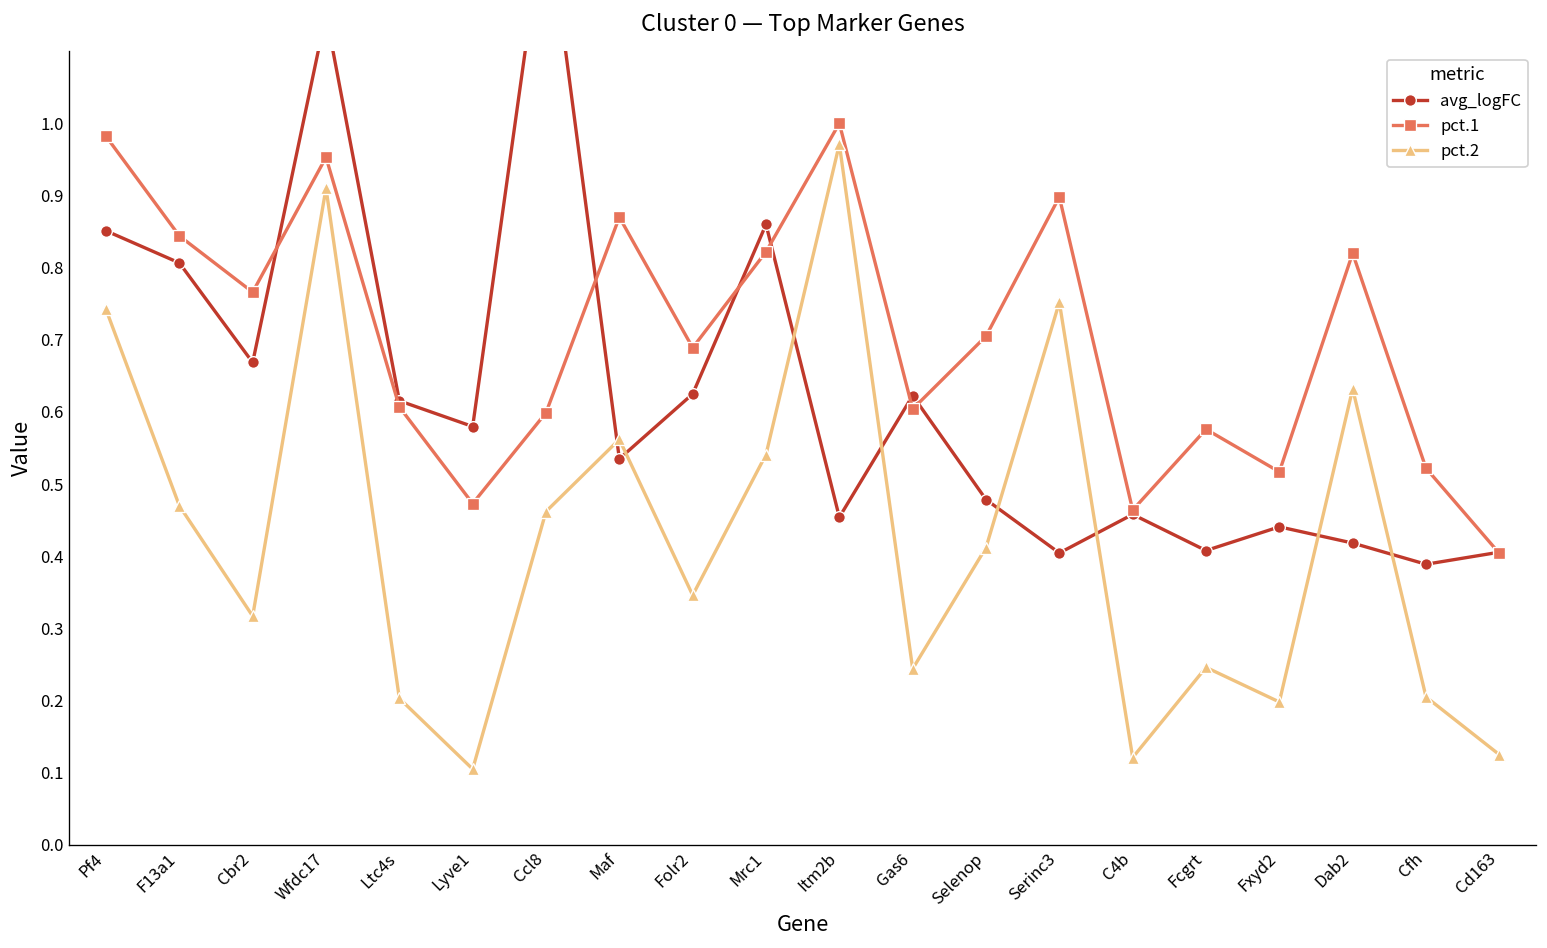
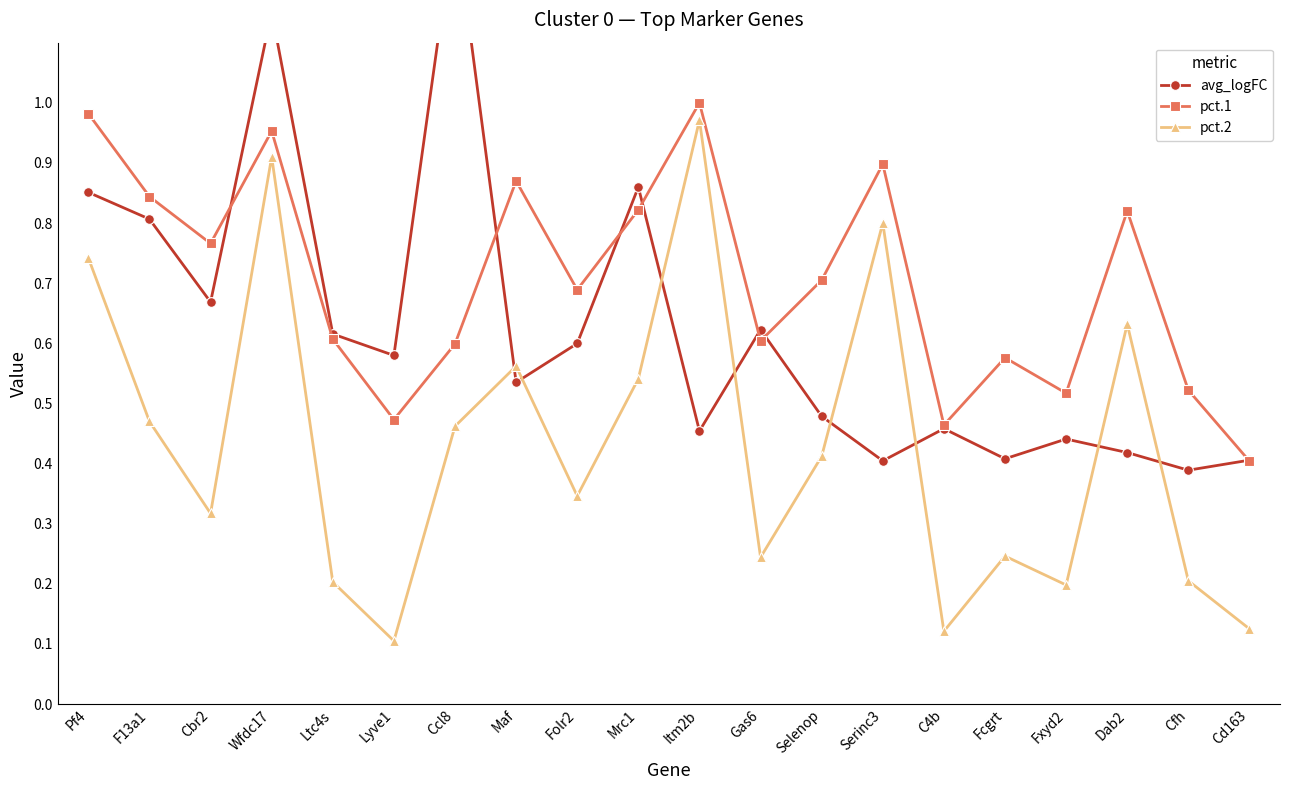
  {
    "avg_logFC": {
      "Pf4": 0.85,
      "F13a1": 0.81,
      "Cbr2": 0.67,
      "Ltc4s": 0.62,
      "Lyve1": 0.58,
      "Maf": 0.54,
-     "Folr2": 0.62,
+     "Folr2": 0.60,
      "Mrc1": 0.86,
      "Itm2b": 0.45,
      "Gas6": 0.62,
      "Selenop": 0.48,
      "Serinc3": 0.40,
      "C4b": 0.46,
      "Fcgrt": 0.41,
      "Fxyd2": 0.44,
      "Dab2": 0.42,
      "Cfh": 0.39
    },
    "pct.1": {
      "Pf4": 0.98,
      "F13a1": 0.84,
      "Cbr2": 0.77,
      "Wfdc17": 0.95,
      "Ltc4s": 0.61,
      "Lyve1": 0.47,
      "Ccl8": 0.60,
      "Maf": 0.87,
      "Folr2": 0.69,
      "Mrc1": 0.82,
      "Itm2b": 1.00,
      "Gas6": 0.60,
      "Selenop": 0.71,
      "Serinc3": 0.90,
      "C4b": 0.46,
      "Fcgrt": 0.58,
      "Fxyd2": 0.52,
      "Dab2": 0.82,
      "Cfh": 0.52
    },
    "pct.2": {
      "Pf4": 0.74,
      "F13a1": 0.47,
      "Cbr2": 0.32,
      "Wfdc17": 0.91,
      "Ltc4s": 0.20,
      "Lyve1": 0.11,
      "Ccl8": 0.46,
      "Maf": 0.56,
      "Folr2": 0.35,
      "Mrc1": 0.54,
      "Itm2b": 0.97,
      "Gas6": 0.24,
      "Selenop": 0.41,
-     "Serinc3": 0.75,
+     "Serinc3": 0.80,
      "C4b": 0.12,
      "Fcgrt": 0.25,
      "Fxyd2": 0.20,
      "Dab2": 0.63,
      "Cfh": 0.21,
      "Cd163": 0.13
    }
  }
